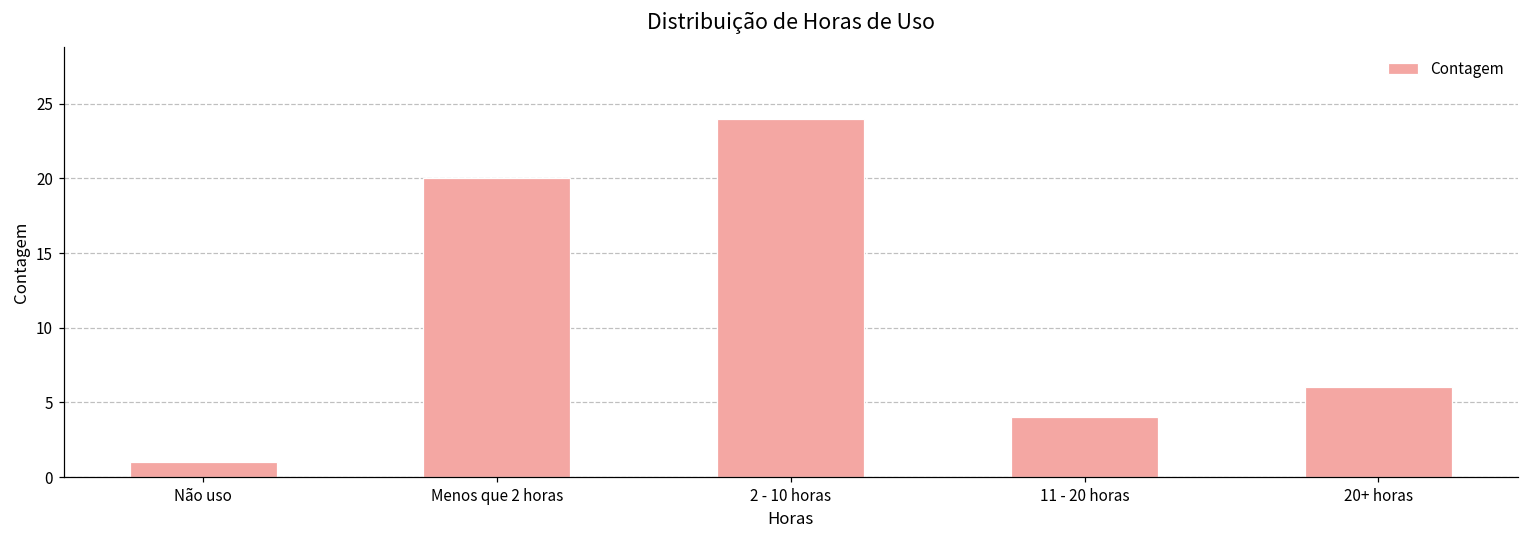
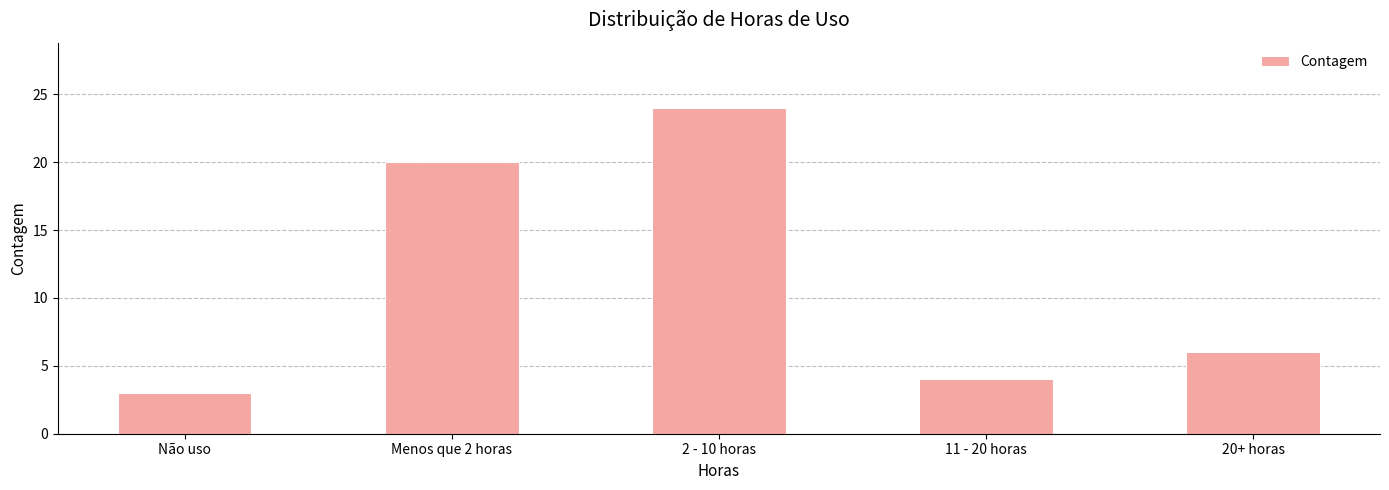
  {
-   "Não uso": 1,
+   "Não uso": 3,
    "Menos que 2 horas": 20,
    "2 - 10 horas": 24,
    "11 - 20 horas": 4,
    "20+ horas": 6
  }
